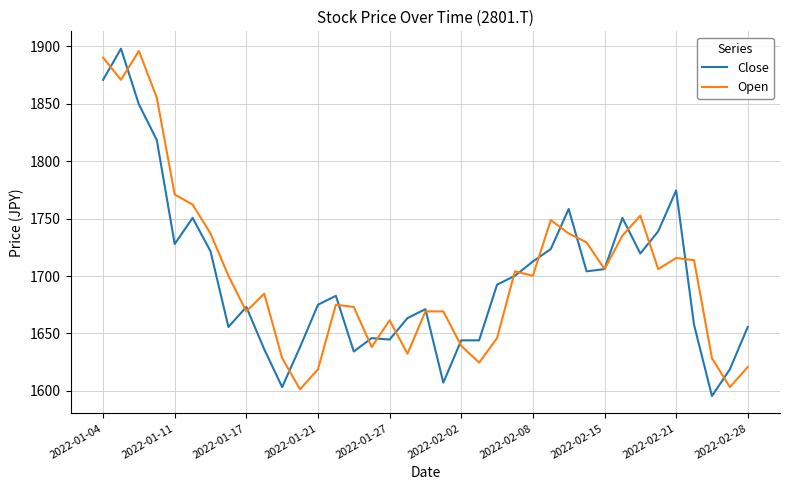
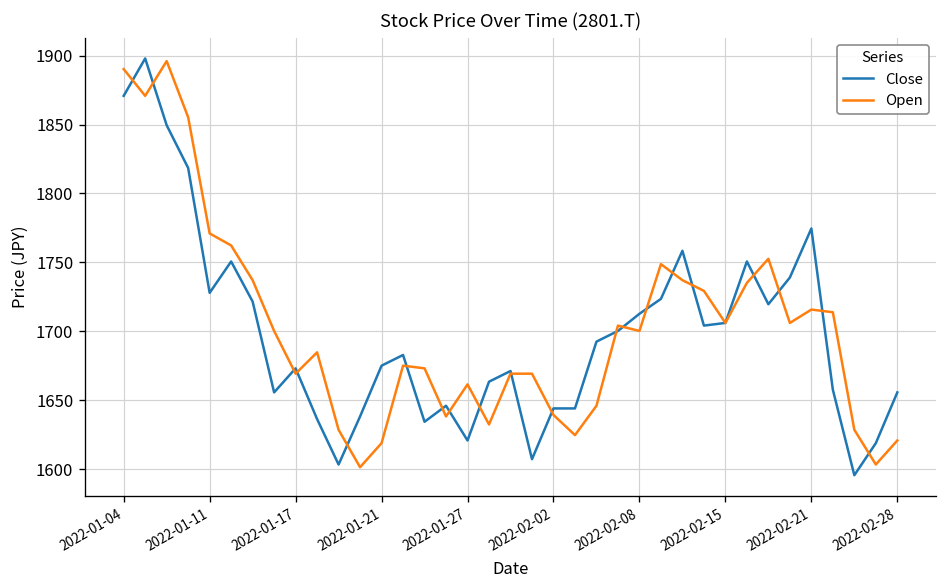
  {
    "Close": {
      "2022-01-04": 1871,
      "2022-01-11": 1728,
      "2022-01-17": 1673,
      "2022-01-21": 1675,
-     "2022-01-27": 1645,
+     "2022-01-27": 1621,
      "2022-02-02": 1644,
      "2022-02-08": 1713,
      "2022-02-21": 1775,
      "2022-02-28": 1656
    },
    "Open": {
      "2022-01-04": 1890,
      "2022-01-11": 1771,
      "2022-01-17": 1669,
      "2022-01-21": 1619,
      "2022-01-27": 1661,
      "2022-02-02": 1639,
      "2022-02-08": 1700,
      "2022-02-21": 1716,
      "2022-02-28": 1621
    }
  }
